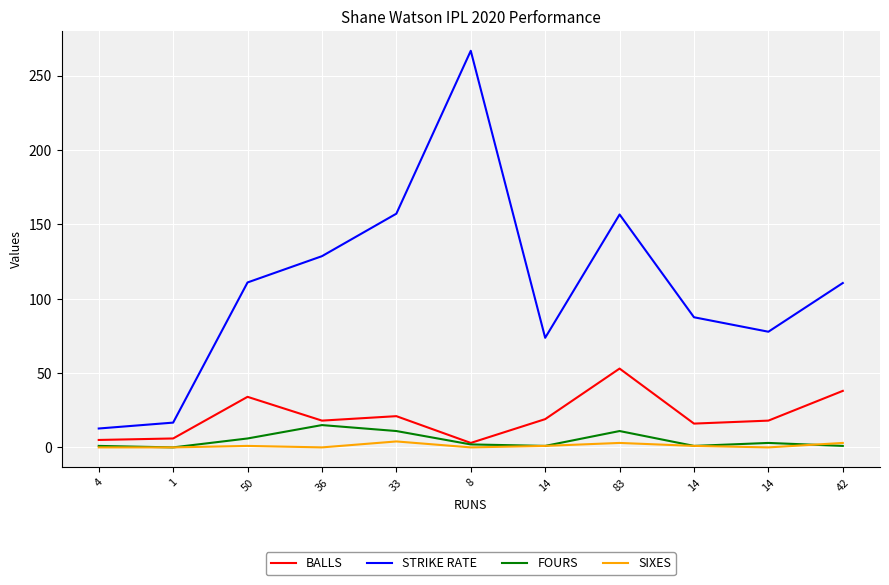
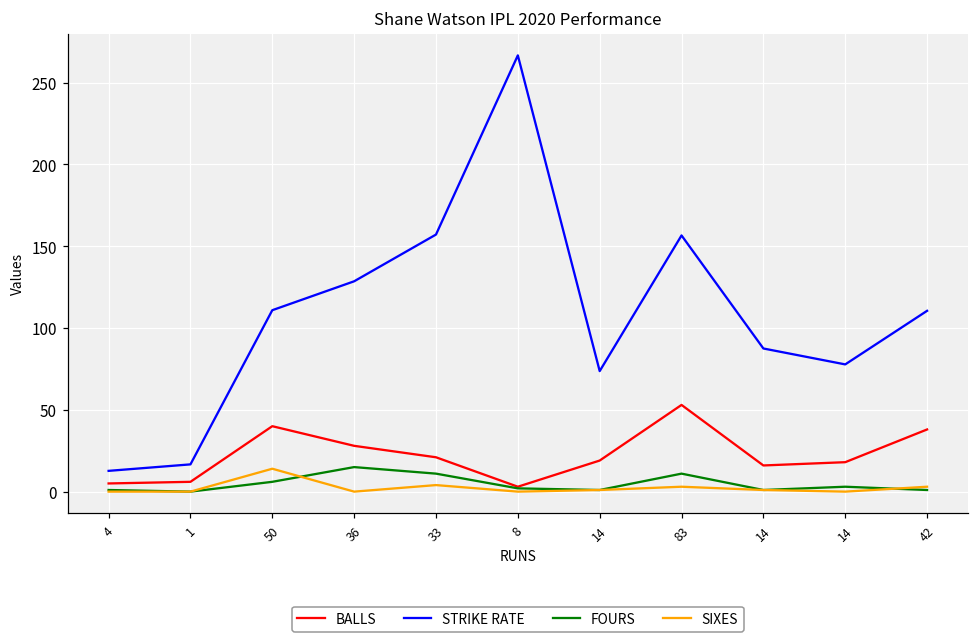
  {
    "BALLS": {
      "4": 5,
      "1": 6,
-     "50": 34,
-     "36": 18,
+     "50": 40,
+     "36": 28,
      "33": 21,
      "83": 53,
      "42": 38
    },
    "STRIKE RATE": {
      "4": 13,
      "1": 17,
      "50": 111,
      "36": 129,
      "33": 157,
      "8": 267,
      "83": 157,
      "42": 111
    },
    "FOURS": {
      "50": 6,
      "36": 15,
      "33": 11,
      "83": 11,
      "42": 1
    },
    "SIXES": {
-     "50": 1,
+     "50": 14,
      "36": 0,
      "33": 4,
      "8": 0,
      "83": 3,
      "42": 3
    }
  }
